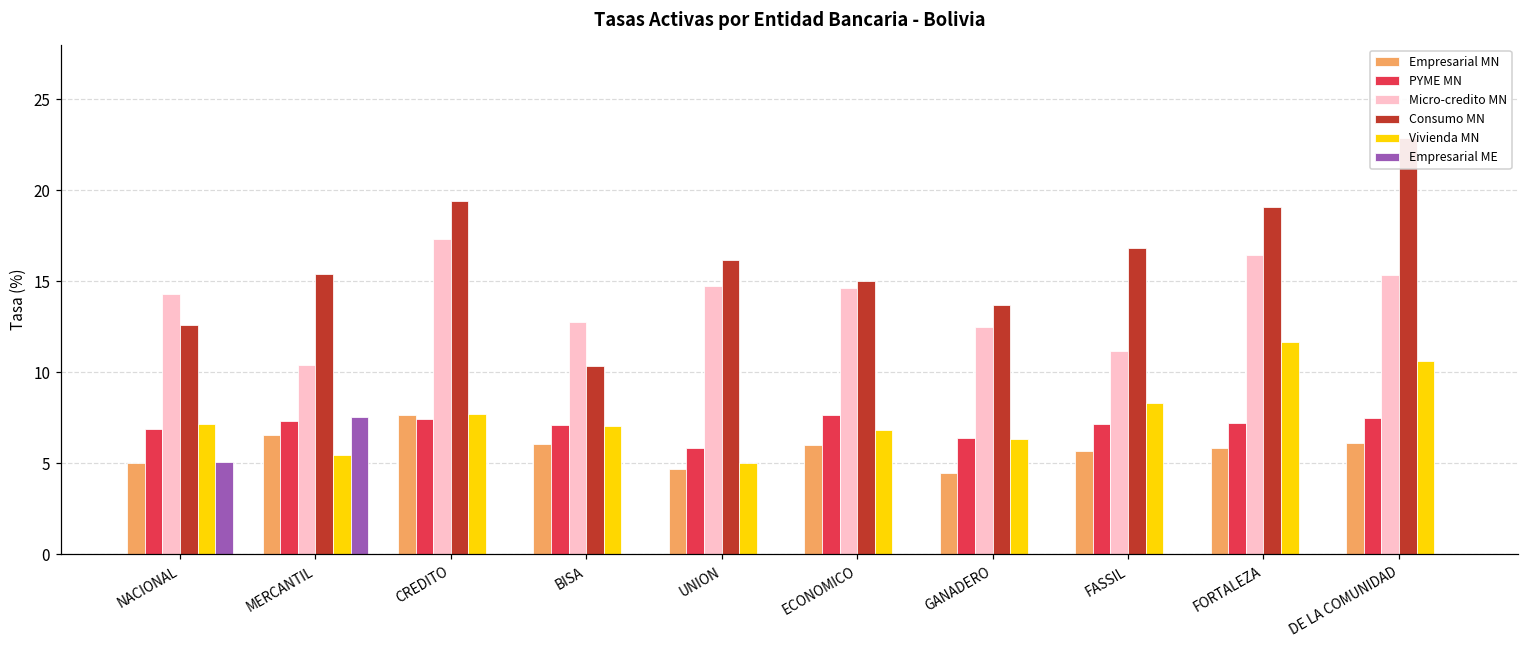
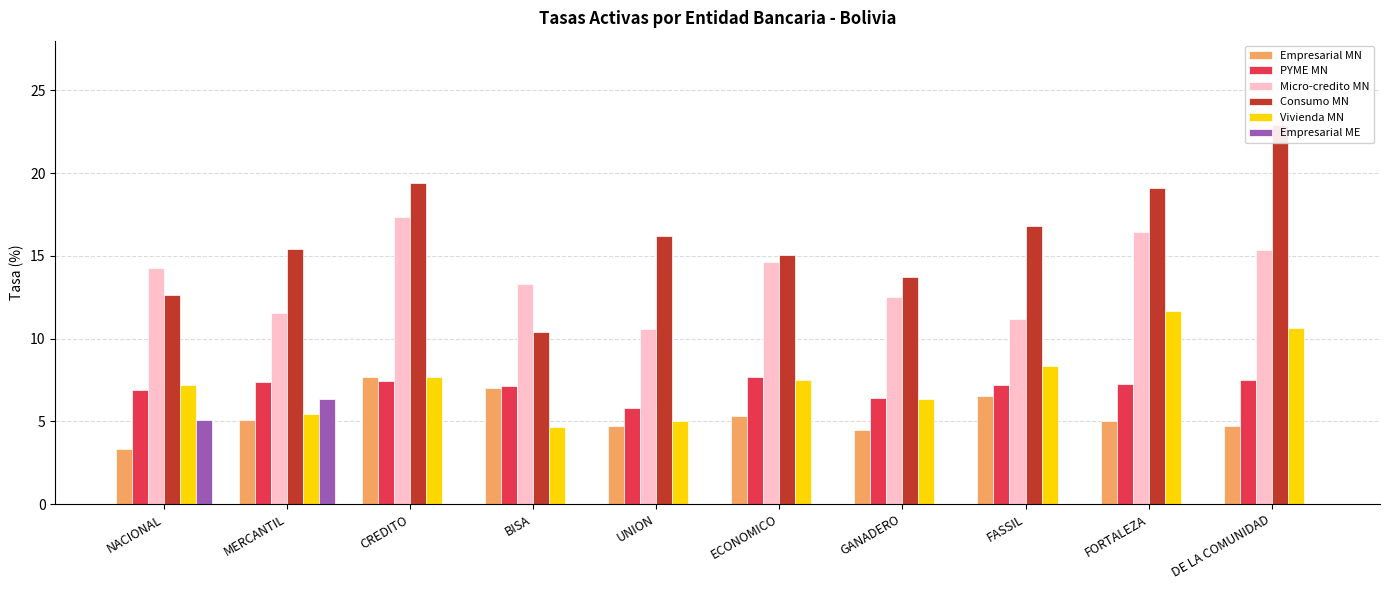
  {
    "Empresarial MN": {
-     "NACIONAL": 5.0,
-     "MERCANTIL": 6.6,
+     "NACIONAL": 3.3,
+     "MERCANTIL": 5.1,
      "CREDITO": 7.7,
-     "BISA": 6.0,
+     "BISA": 7.0,
      "UNION": 4.7,
-     "ECONOMICO": 6.0,
+     "ECONOMICO": 5.3,
      "GANADERO": 4.5,
-     "FASSIL": 5.7,
-     "FORTALEZA": 5.8,
-     "DE LA COMUNIDAD": 6.1
+     "FASSIL": 6.6,
+     "FORTALEZA": 5.0,
+     "DE LA COMUNIDAD": 4.7
    },
    "Micro-credito MN": {
      "NACIONAL": 14.3,
-     "MERCANTIL": 10.4,
+     "MERCANTIL": 11.5,
      "CREDITO": 17.3,
-     "BISA": 12.8,
-     "UNION": 14.8,
+     "BISA": 13.3,
+     "UNION": 10.6,
      "ECONOMICO": 14.6,
      "GANADERO": 12.5,
      "FASSIL": 11.2,
      "FORTALEZA": 16.4,
      "DE LA COMUNIDAD": 15.3
    },
    "Vivienda MN": {
      "NACIONAL": 7.2,
      "MERCANTIL": 5.5,
      "CREDITO": 7.7,
-     "BISA": 7.1,
+     "BISA": 4.7,
      "UNION": 5.0,
-     "ECONOMICO": 6.8,
+     "ECONOMICO": 7.5,
      "GANADERO": 6.3,
      "FASSIL": 8.3,
      "FORTALEZA": 11.6,
      "DE LA COMUNIDAD": 10.6
    },
    "Empresarial ME": {
      "NACIONAL": 5.1,
-     "MERCANTIL": 7.5,
+     "MERCANTIL": 6.4,
      "CREDITO": 0.0,
      "BISA": 0.0,
      "UNION": 0.0,
      "ECONOMICO": 0.0,
      "GANADERO": 0.0,
      "FASSIL": 0.0,
      "FORTALEZA": 0.0,
      "DE LA COMUNIDAD": 0.0
    }
  }
